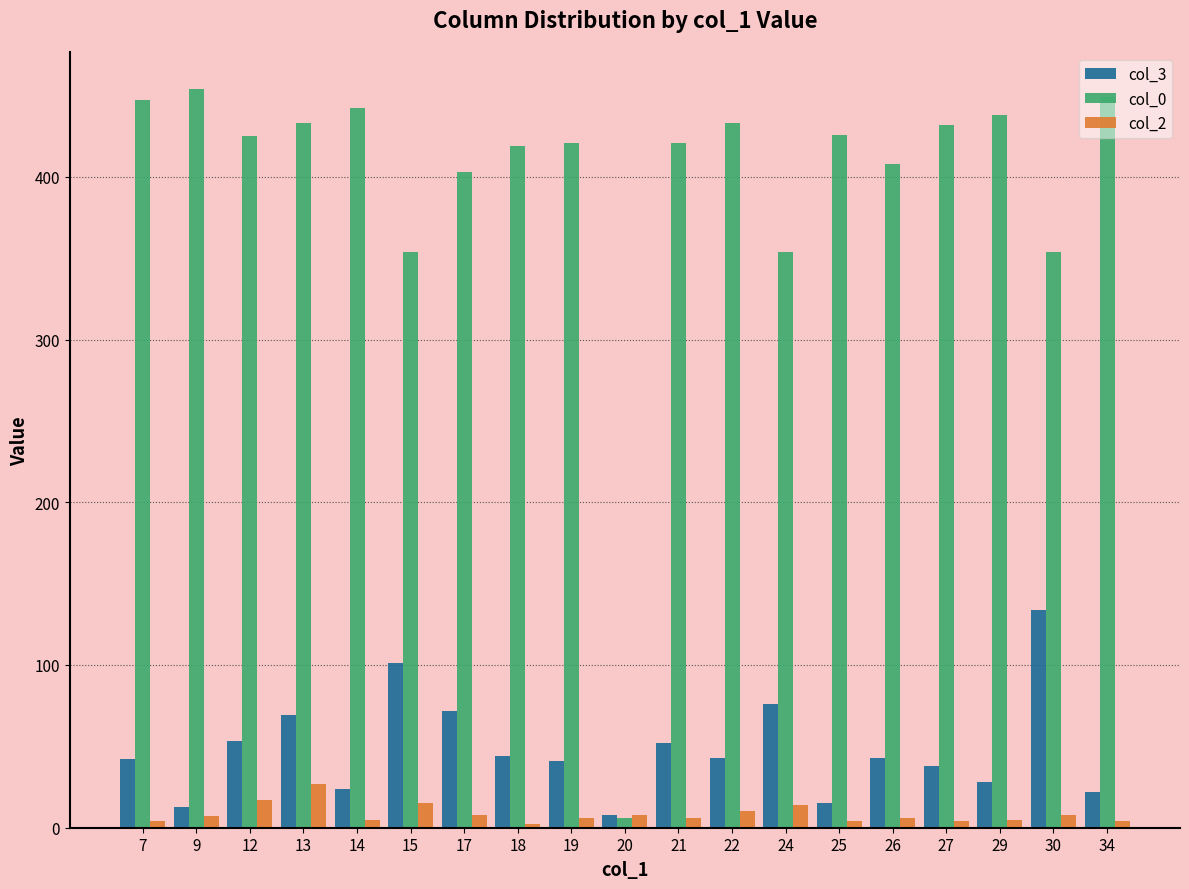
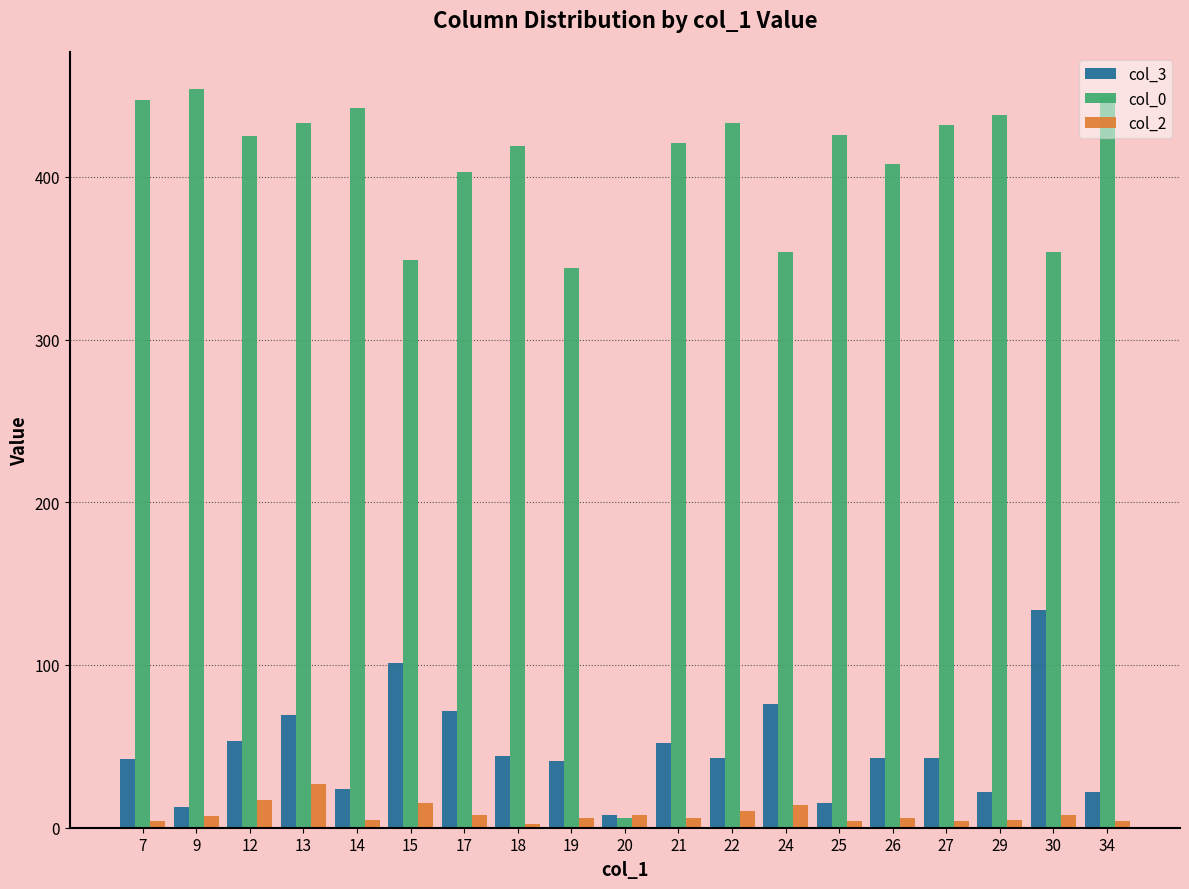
  {
    "col_3": {
      "7": 42,
      "9": 13,
      "12": 53,
      "13": 69,
      "14": 24,
      "15": 101,
      "17": 72,
      "18": 44,
      "19": 41,
      "20": 8,
      "21": 52,
      "22": 43,
      "24": 76,
      "25": 15,
      "26": 43,
-     "27": 38,
-     "29": 28,
+     "27": 43,
+     "29": 22,
      "30": 134,
      "34": 22
    },
    "col_0": {
      "7": 447,
      "9": 454,
      "12": 425,
      "13": 433,
      "14": 442,
-     "15": 354,
+     "15": 349,
      "17": 403,
      "18": 419,
-     "19": 421,
+     "19": 344,
      "20": 6,
      "21": 421,
      "22": 433,
      "24": 354,
      "25": 426,
      "26": 408,
      "27": 432,
      "29": 438,
      "30": 354
    },
    "col_2": {
      "7": 4,
      "9": 7,
      "12": 17,
      "13": 27,
      "14": 5,
      "15": 15,
      "17": 8,
      "18": 2,
      "19": 6,
      "20": 8,
      "21": 6,
      "22": 10,
      "24": 14,
      "25": 4,
      "26": 6,
      "27": 4,
      "29": 5,
      "30": 8,
      "34": 4
    }
  }
